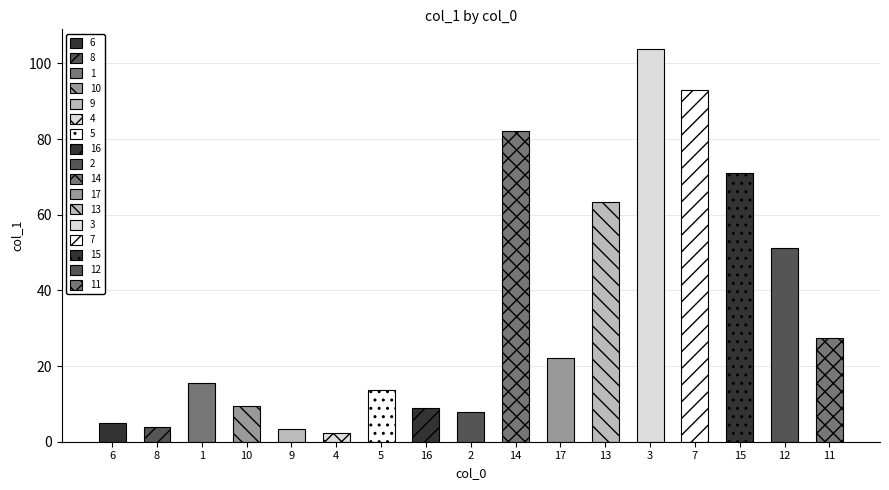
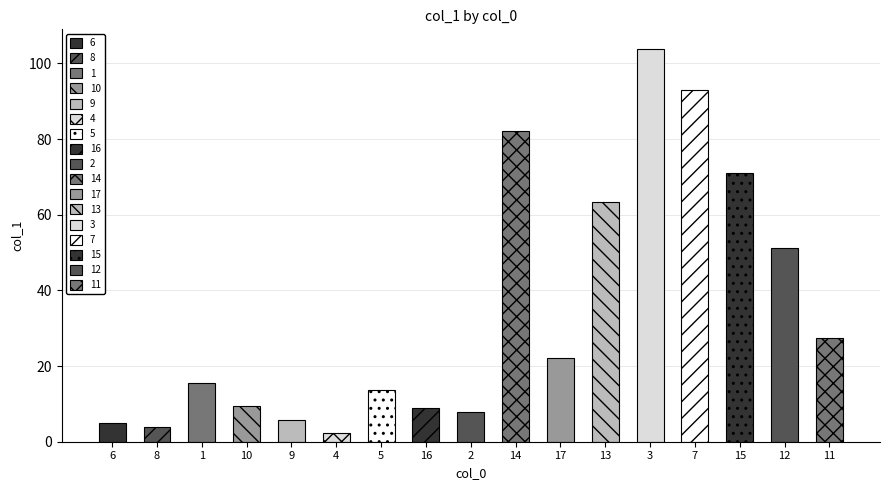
  {
    "6": 5,
    "8": 4,
    "1": 16,
    "10": 9,
-   "9": 3,
+   "9": 6,
    "4": 2,
    "5": 14,
    "16": 9,
    "2": 8,
    "14": 82,
    "17": 22,
    "13": 63,
    "3": 104,
    "7": 93,
    "15": 71,
    "12": 51,
    "11": 27
  }
